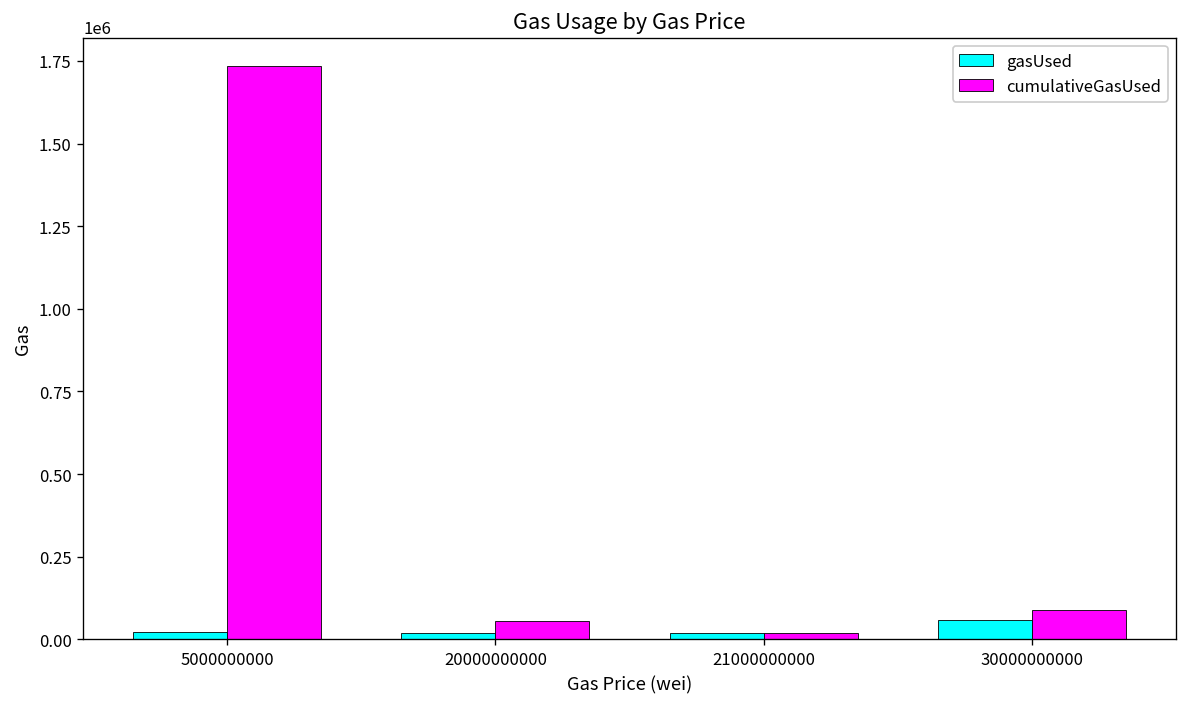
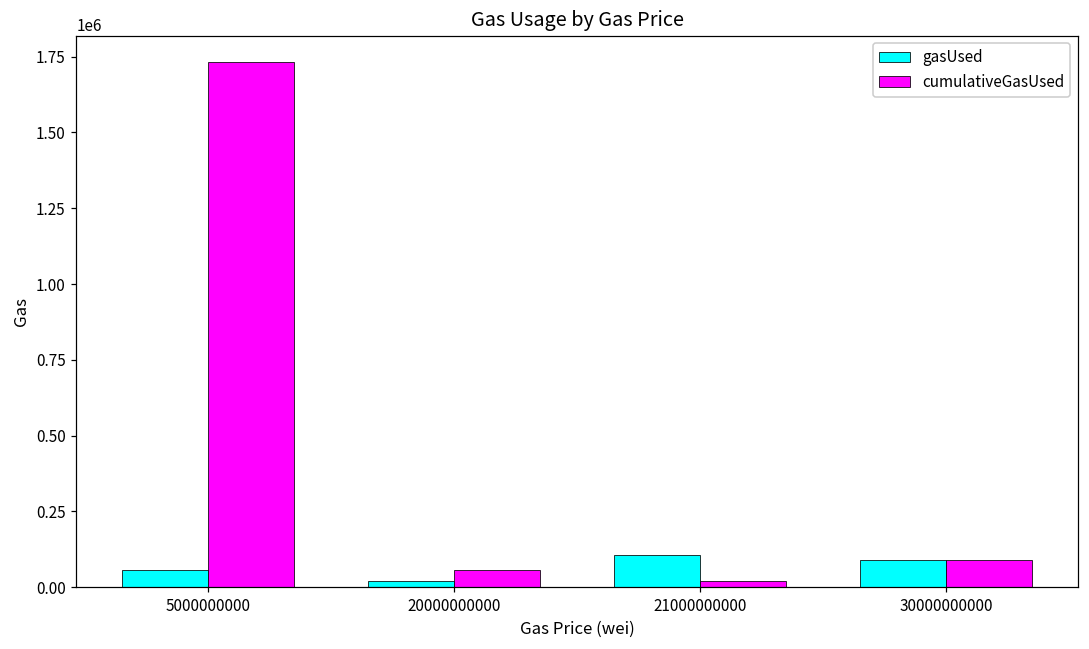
  {
    "gasUsed": {
-     "5000000000": 20000,
+     "5000000000": 60000,
      "20000000000": 20000,
-     "21000000000": 20000,
-     "30000000000": 60000
+     "21000000000": 110000,
+     "30000000000": 90000
    },
    "cumulativeGasUsed": {
      "5000000000": 1730000,
      "20000000000": 60000,
      "21000000000": 20000,
      "30000000000": 90000
    }
  }
